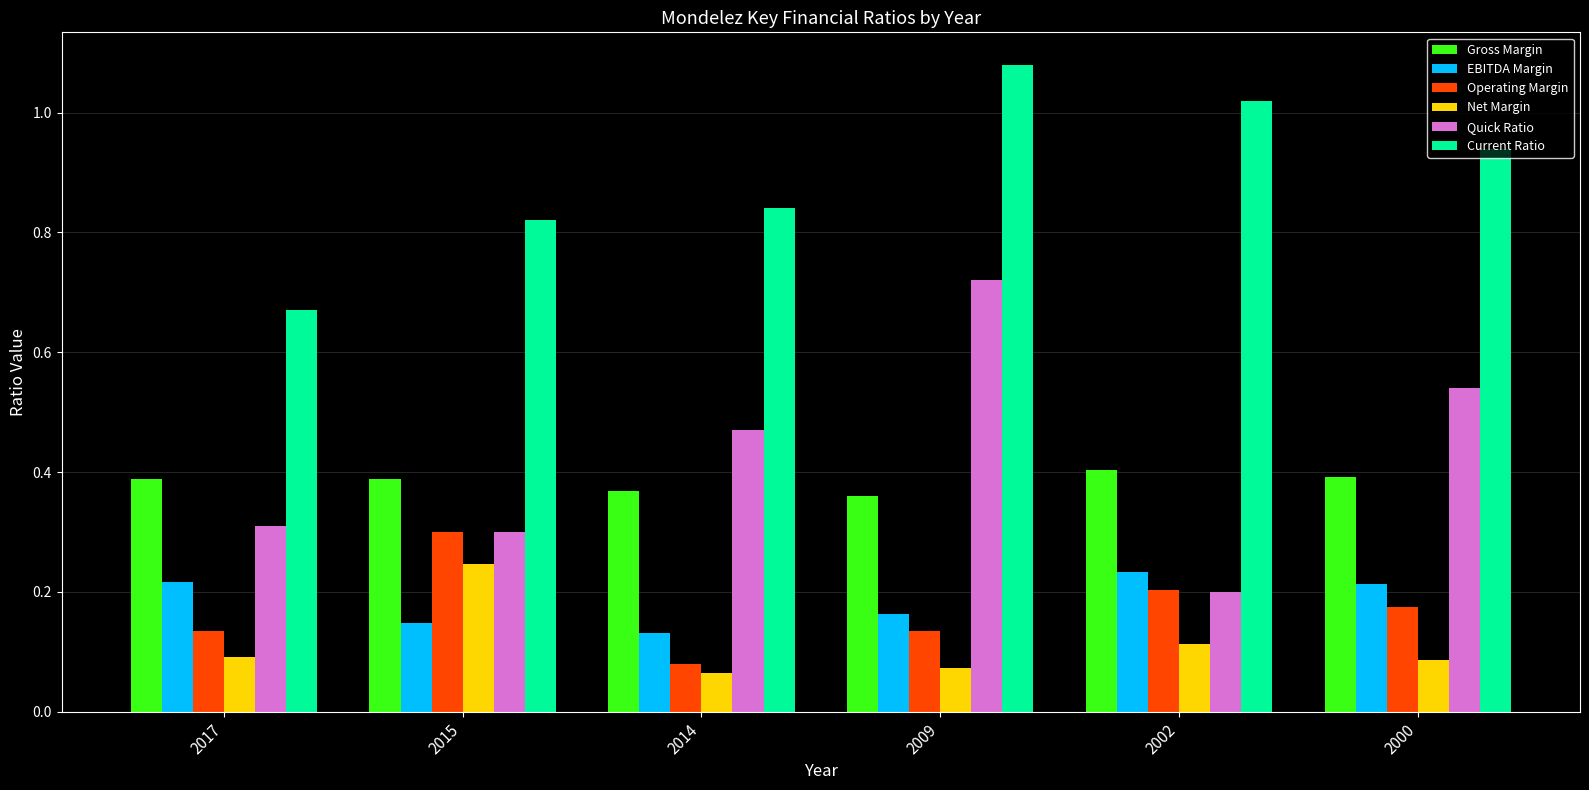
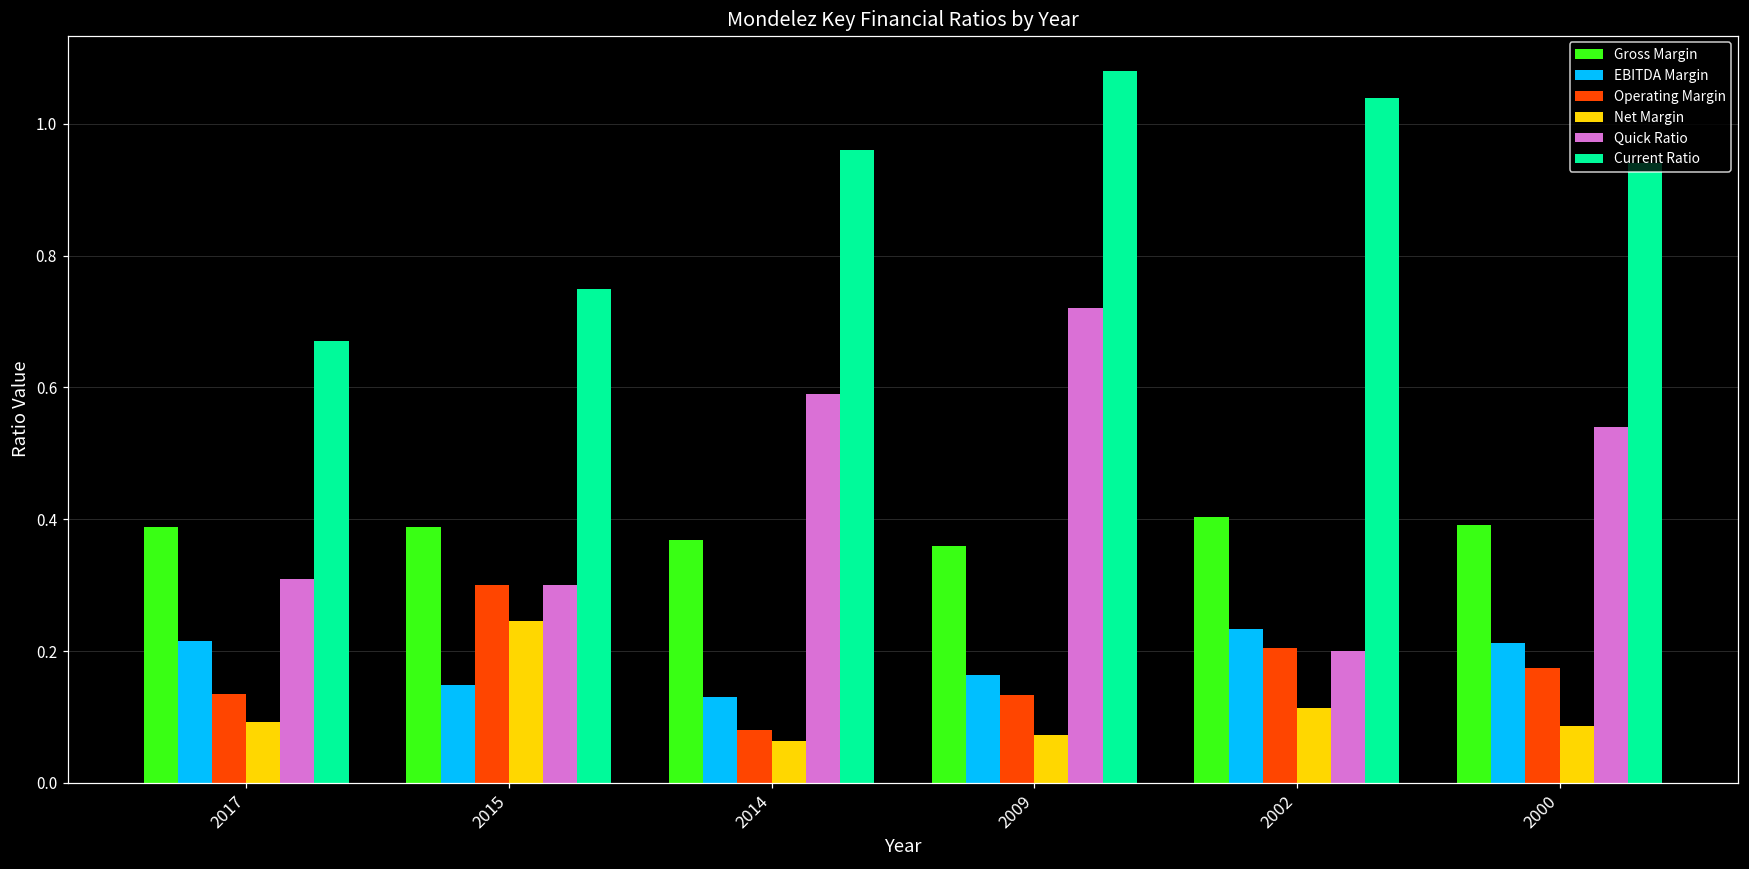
  {
    "Gross Margin": {
      "2017": 0.39,
      "2015": 0.39,
      "2014": 0.37,
      "2009": 0.36,
      "2002": 0.40,
      "2000": 0.39
    },
    "EBITDA Margin": {
      "2017": 0.22,
      "2015": 0.15,
      "2014": 0.13,
      "2009": 0.16,
      "2002": 0.23,
      "2000": 0.21
    },
    "Operating Margin": {
      "2017": 0.14,
      "2015": 0.30,
      "2014": 0.08,
      "2009": 0.13,
      "2002": 0.20,
      "2000": 0.18
    },
    "Net Margin": {
      "2017": 0.09,
      "2015": 0.25,
      "2014": 0.06,
      "2009": 0.07,
      "2002": 0.11,
      "2000": 0.09
    },
    "Quick Ratio": {
      "2017": 0.31,
      "2015": 0.30,
-     "2014": 0.47,
+     "2014": 0.59,
      "2009": 0.72,
      "2002": 0.20,
      "2000": 0.54
    },
    "Current Ratio": {
      "2017": 0.67,
-     "2015": 0.82,
-     "2014": 0.84,
+     "2015": 0.75,
+     "2014": 0.96,
      "2009": 1.08,
-     "2002": 1.02
+     "2002": 1.04
    }
  }
